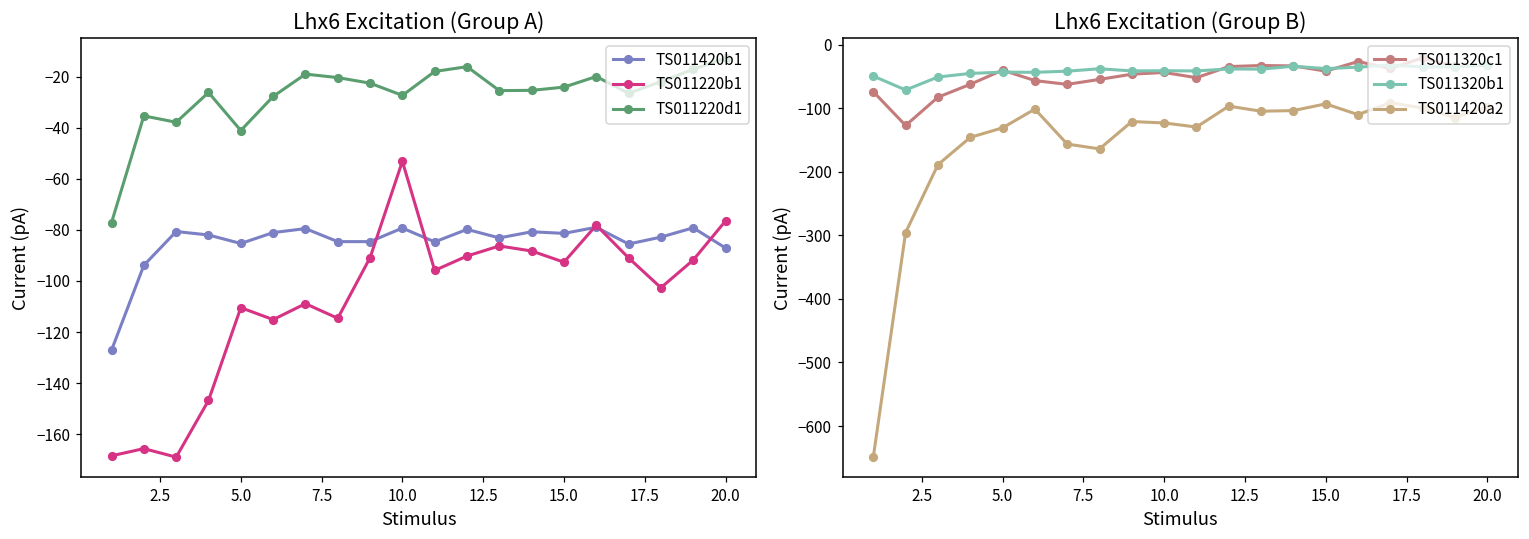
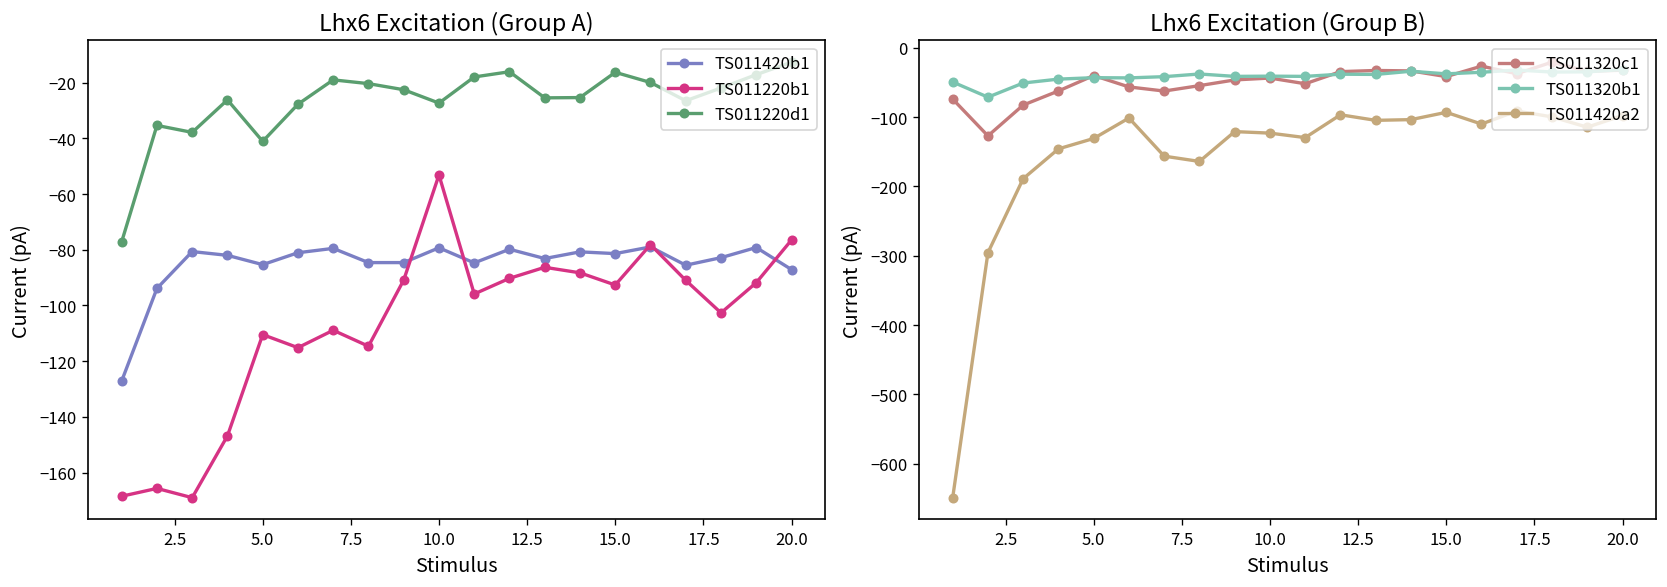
  {
    "Lhx6 Excitation (Group A)": {
      "TS011420b1": {
        "5.0": -85,
        "10.0": -79,
        "15.0": -81,
        "20.0": -87
      },
      "TS011220b1": {
        "5.0": -110,
        "10.0": -53,
        "15.0": -93,
        "20.0": -76
      },
      "TS011220d1": {
        "5.0": -41,
        "10.0": -27,
-       "15.0": -24
+       "15.0": -16
      }
    }
  }
